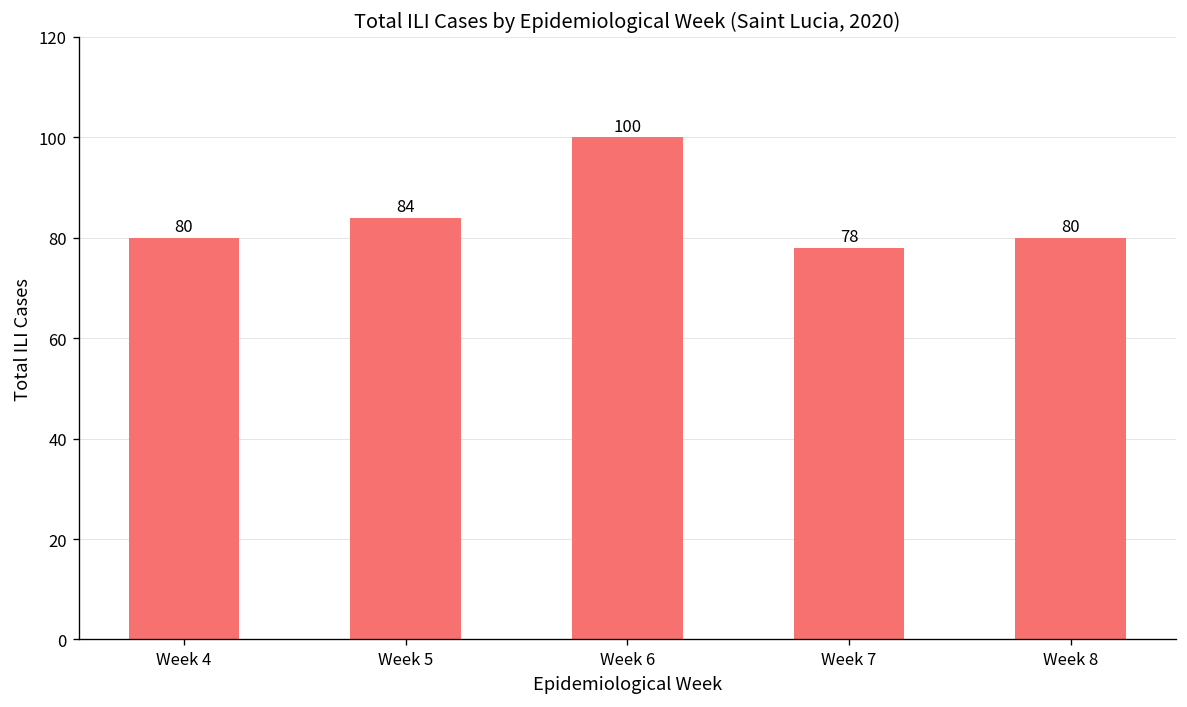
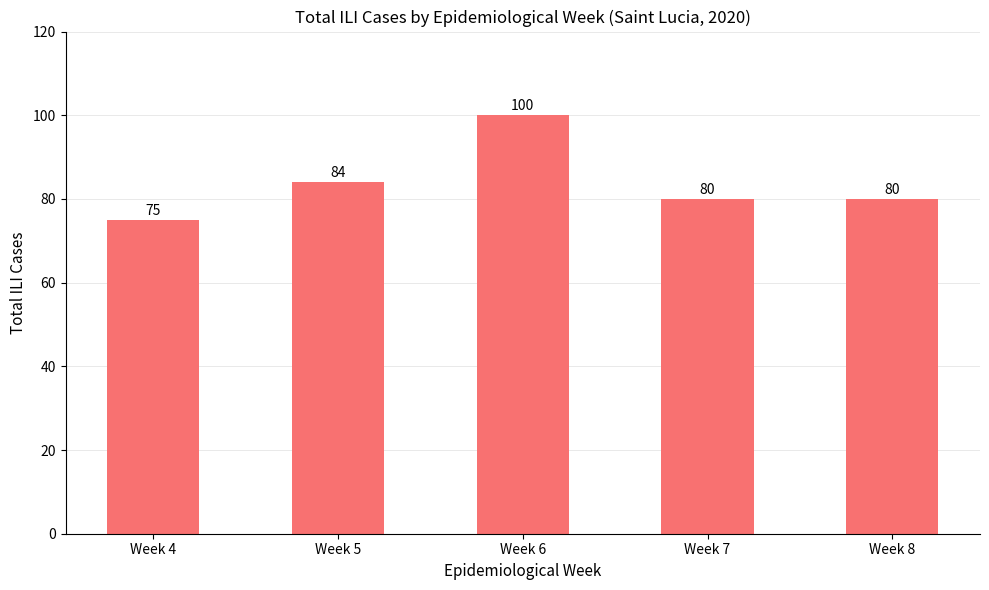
  {
-   "Week 4": 80,
+   "Week 4": 75,
    "Week 5": 84,
    "Week 6": 100,
-   "Week 7": 78,
+   "Week 7": 80,
    "Week 8": 80
  }
